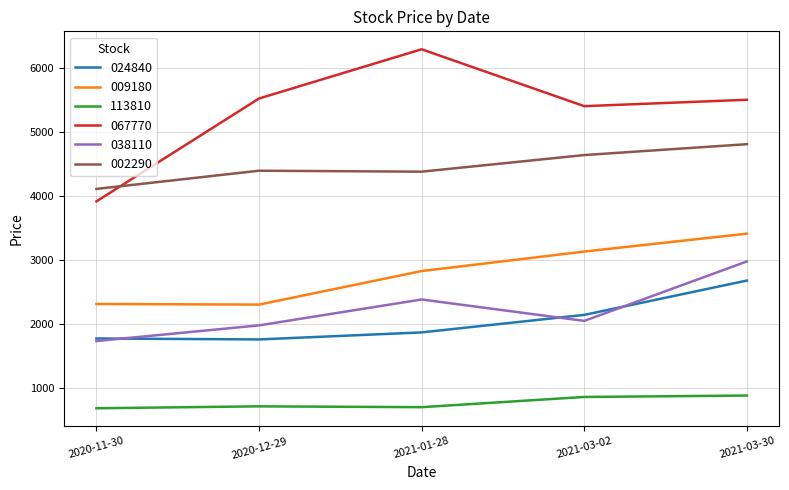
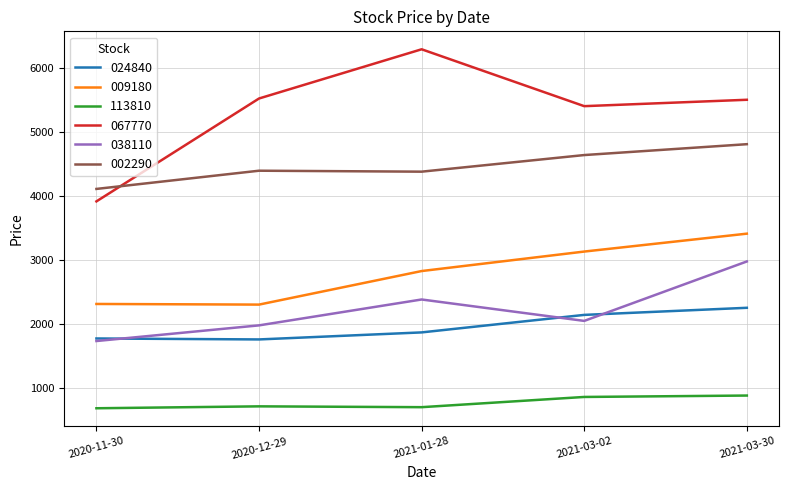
  {
    "024840": {
      "2020-12-29": 1800,
      "2021-01-28": 1900,
      "2021-03-02": 2100,
-     "2021-03-30": 2700
+     "2021-03-30": 2300
    },
    "009180": {
      "2020-11-30": 2300,
      "2020-12-29": 2300,
      "2021-01-28": 2800,
      "2021-03-02": 3100,
      "2021-03-30": 3400
    },
    "113810": {
      "2020-11-30": 700,
      "2020-12-29": 700,
      "2021-01-28": 700,
      "2021-03-02": 900,
      "2021-03-30": 900
    },
    "067770": {
      "2020-11-30": 3900,
      "2020-12-29": 5500,
      "2021-01-28": 6300,
      "2021-03-02": 5400,
      "2021-03-30": 5500
    },
    "038110": {
      "2020-12-29": 2000,
      "2021-01-28": 2400,
      "2021-03-02": 2100,
      "2021-03-30": 3000
    },
    "002290": {
      "2020-11-30": 4100,
      "2020-12-29": 4400,
      "2021-01-28": 4400,
      "2021-03-02": 4600,
      "2021-03-30": 4800
    }
  }
